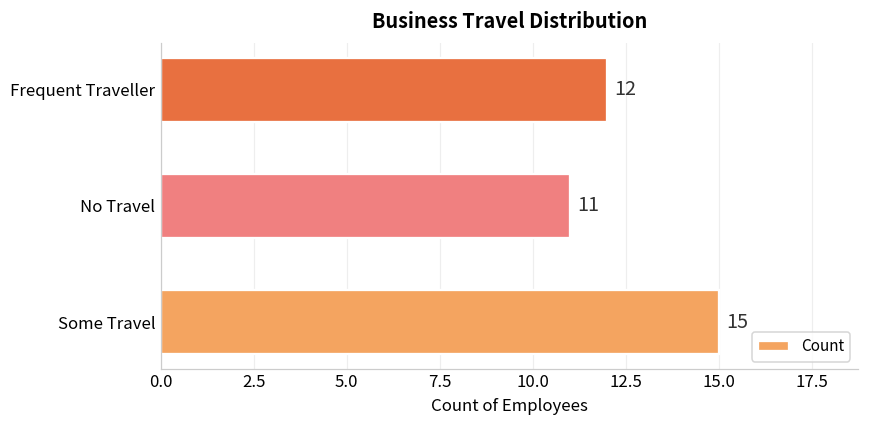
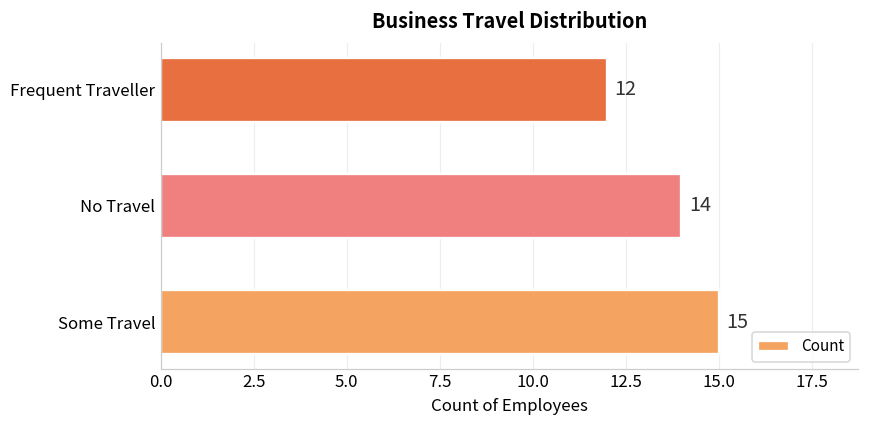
  {
    "Frequent Traveller": 12,
-   "No Travel": 11,
+   "No Travel": 14,
    "Some Travel": 15
  }
